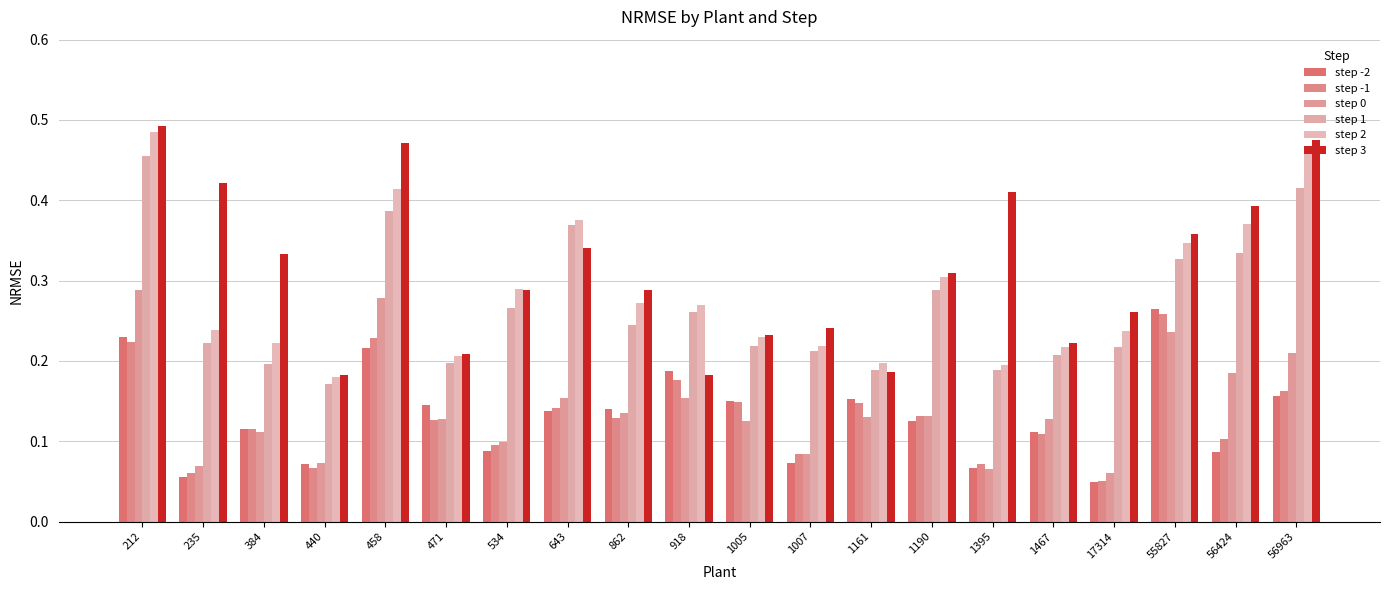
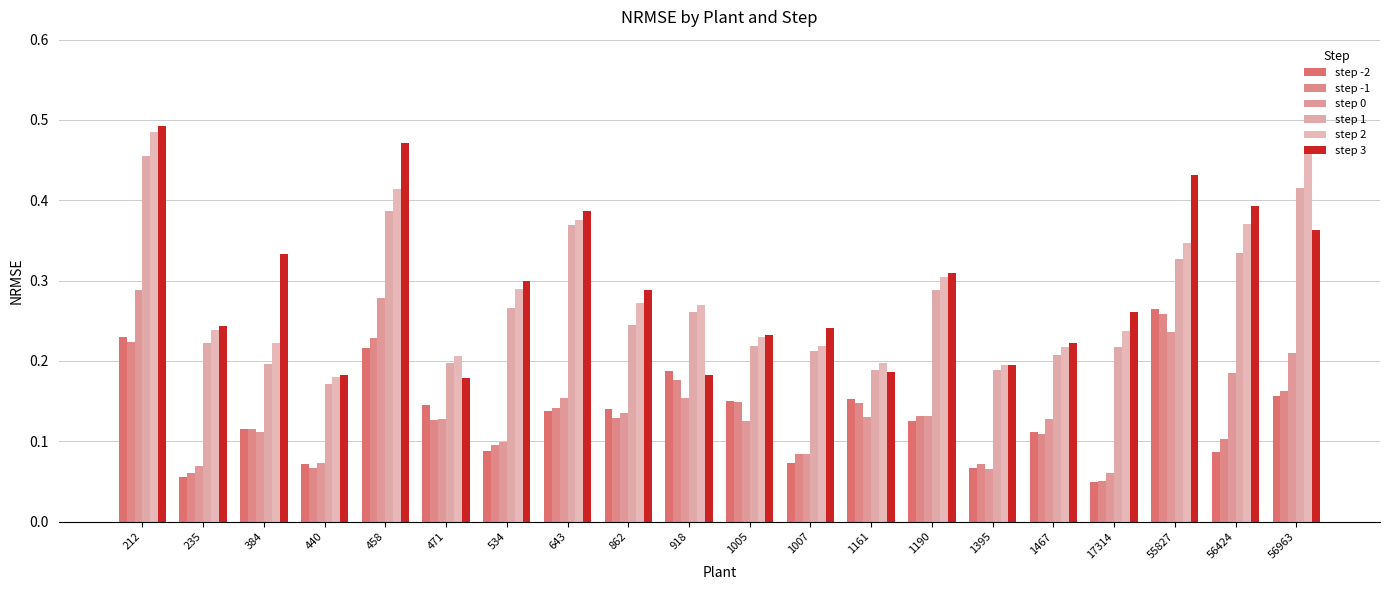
  {
    "step 3": {
      "212": 0.49,
-     "235": 0.42,
+     "235": 0.24,
      "384": 0.33,
      "440": 0.18,
      "458": 0.47,
-     "471": 0.21,
-     "534": 0.29,
-     "643": 0.34,
+     "471": 0.18,
+     "534": 0.30,
+     "643": 0.39,
      "862": 0.29,
      "918": 0.18,
      "1005": 0.23,
      "1007": 0.24,
      "1161": 0.19,
      "1190": 0.31,
-     "1395": 0.41,
+     "1395": 0.20,
      "1467": 0.22,
      "17314": 0.26,
-     "55827": 0.36,
+     "55827": 0.43,
      "56424": 0.39,
-     "56963": 0.47
+     "56963": 0.36
    }
  }
